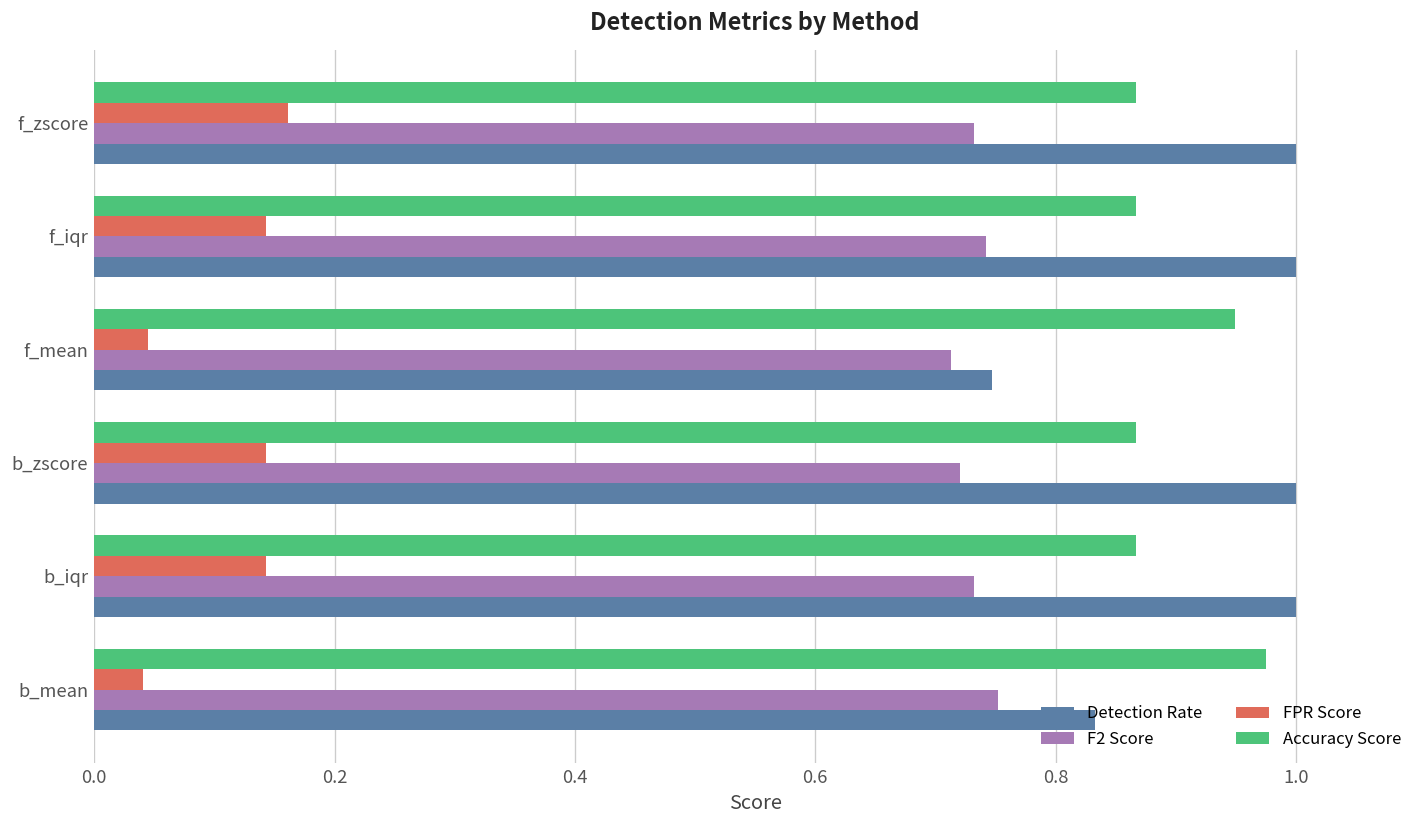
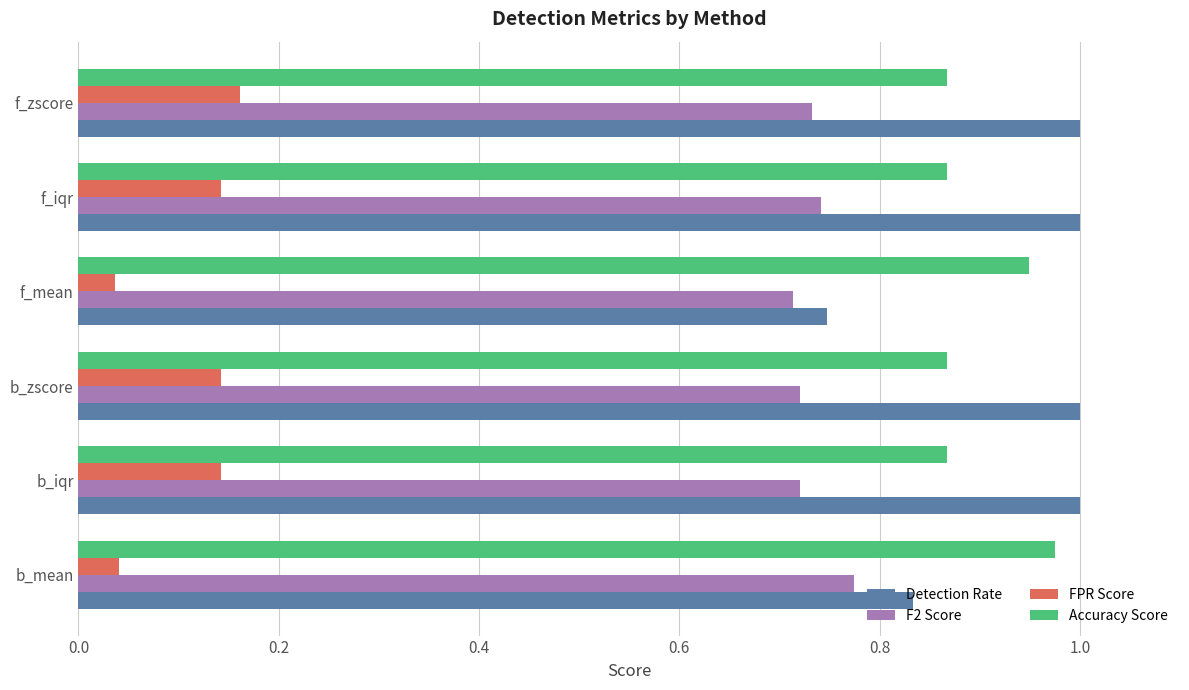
  {
    "Detection Rate": {
      "f_zscore": 1.000,
      "f_iqr": 1.000,
      "f_mean": 0.747,
      "b_zscore": 1.000,
      "b_iqr": 1.000,
      "b_mean": 0.833
    },
    "F2 Score": {
      "f_zscore": 0.732,
      "f_iqr": 0.742,
      "f_mean": 0.713,
      "b_zscore": 0.720,
-     "b_iqr": 0.732,
-     "b_mean": 0.752
+     "b_iqr": 0.720,
+     "b_mean": 0.774
    },
    "FPR Score": {
      "f_zscore": 0.162,
      "f_iqr": 0.143,
-     "f_mean": 0.045,
+     "f_mean": 0.036,
      "b_zscore": 0.143,
      "b_iqr": 0.143,
      "b_mean": 0.040
    },
    "Accuracy Score": {
      "f_zscore": 0.867,
      "f_iqr": 0.867,
      "f_mean": 0.949,
      "b_zscore": 0.867,
      "b_iqr": 0.867,
      "b_mean": 0.975
    }
  }
